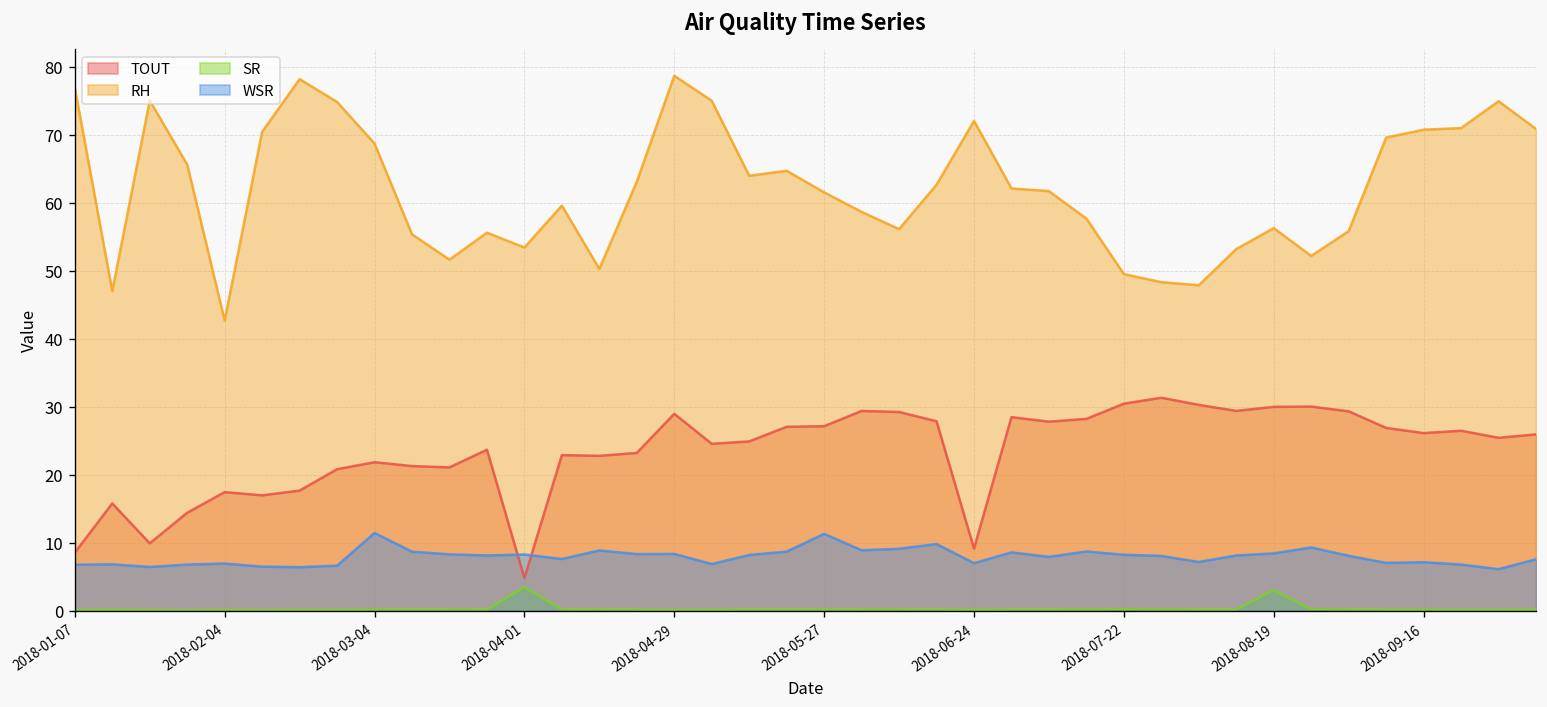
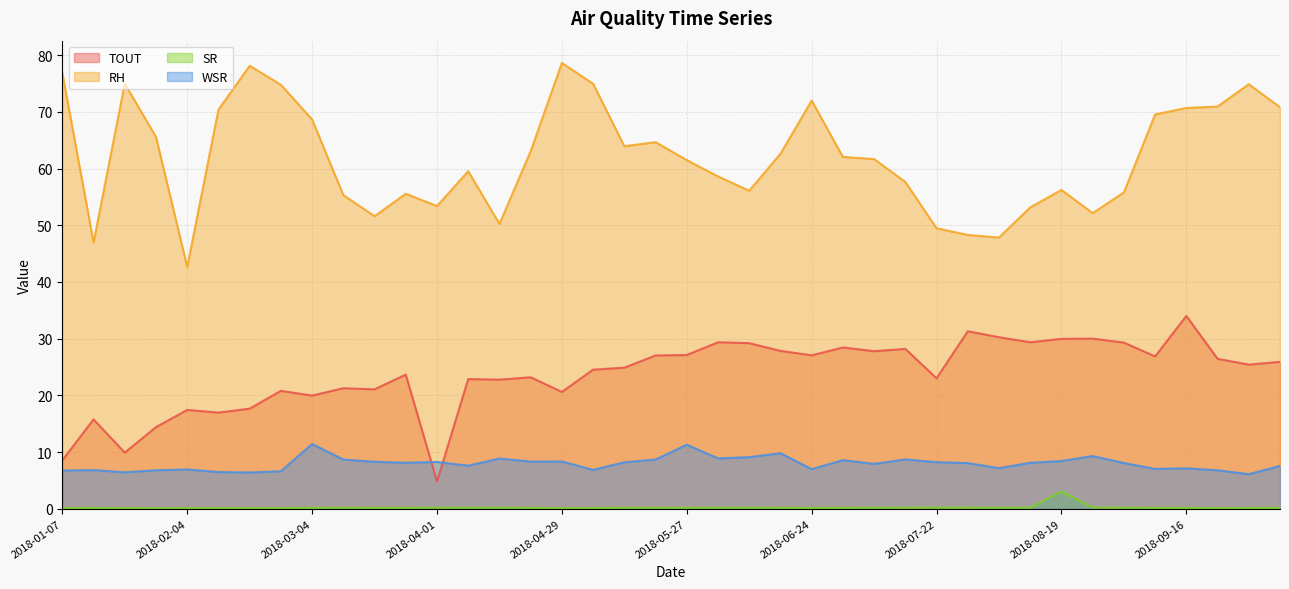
  {
    "TOUT": {
      "2018-01-07": 9,
      "2018-02-04": 17,
-     "2018-03-04": 22,
+     "2018-03-04": 20,
      "2018-04-01": 5,
-     "2018-04-29": 29,
+     "2018-04-29": 21,
      "2018-05-27": 27,
-     "2018-06-24": 9,
-     "2018-07-22": 30,
+     "2018-06-24": 27,
+     "2018-07-22": 23,
      "2018-08-19": 30,
-     "2018-09-16": 26
+     "2018-09-16": 34
    },
    "RH": {
      "2018-01-07": 77,
      "2018-02-04": 43,
      "2018-03-04": 69,
      "2018-04-01": 53,
      "2018-04-29": 79,
      "2018-05-27": 62,
      "2018-06-24": 72,
      "2018-07-22": 49,
      "2018-08-19": 56,
      "2018-09-16": 71
    },
    "SR": {
      "2018-01-07": 0,
      "2018-02-04": 0,
      "2018-03-04": 0,
-     "2018-04-01": 3,
+     "2018-04-01": 0,
      "2018-04-29": 0,
      "2018-05-27": 0,
      "2018-06-24": 0,
      "2018-07-22": 0,
      "2018-08-19": 3,
      "2018-09-16": 0
    },
    "WSR": {
      "2018-01-07": 7,
      "2018-02-04": 7,
      "2018-03-04": 11,
      "2018-04-01": 8,
      "2018-04-29": 8,
      "2018-05-27": 11,
      "2018-06-24": 7,
      "2018-07-22": 8,
      "2018-08-19": 8,
      "2018-09-16": 7
    }
  }
